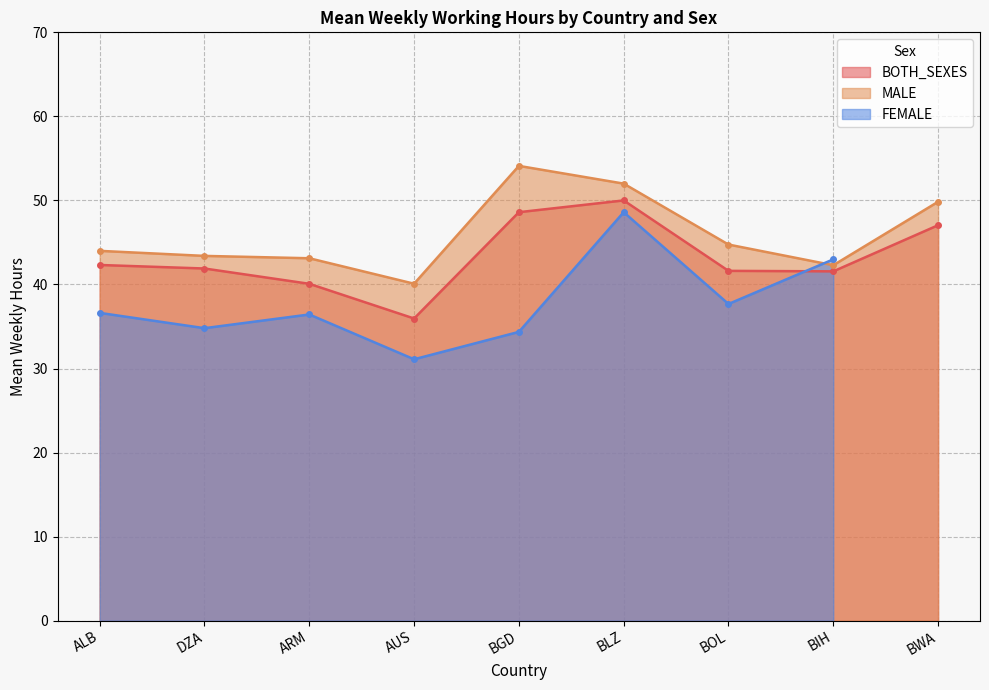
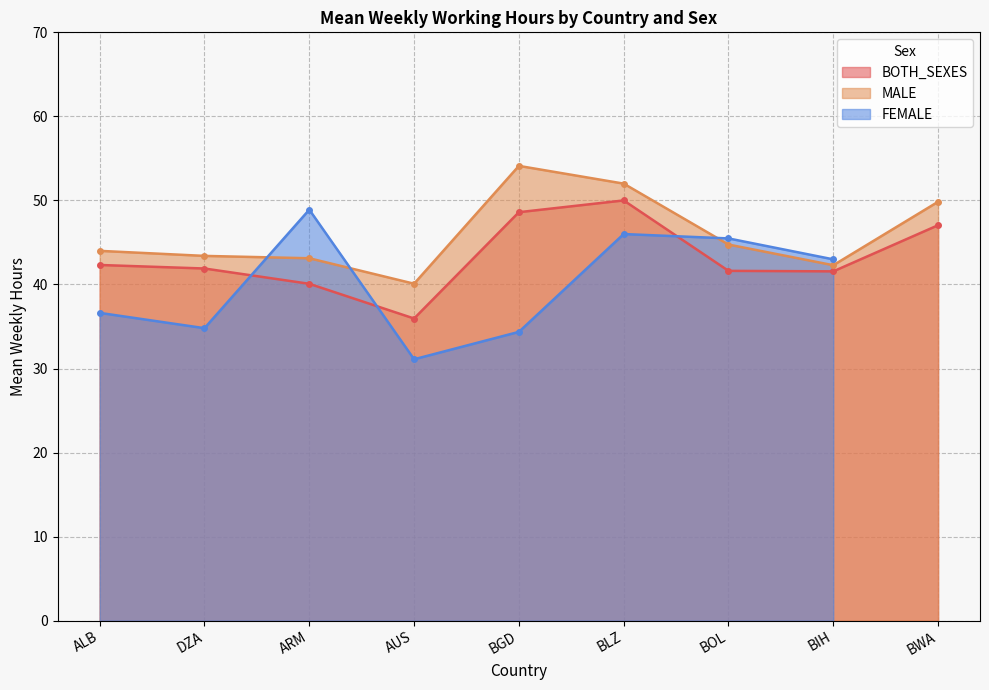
  {
    "FEMALE": {
      "ALB": 37,
      "DZA": 35,
-     "ARM": 36,
+     "ARM": 49,
      "AUS": 31,
      "BGD": 34,
-     "BLZ": 49,
-     "BOL": 38,
+     "BLZ": 46,
+     "BOL": 45,
      "BIH": 43
    }
  }
